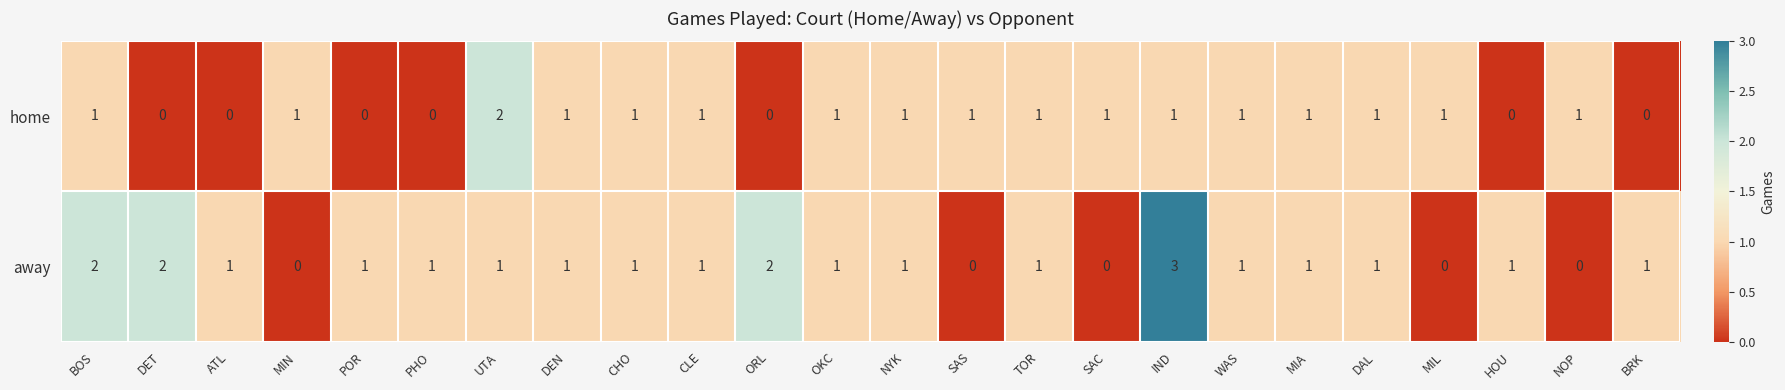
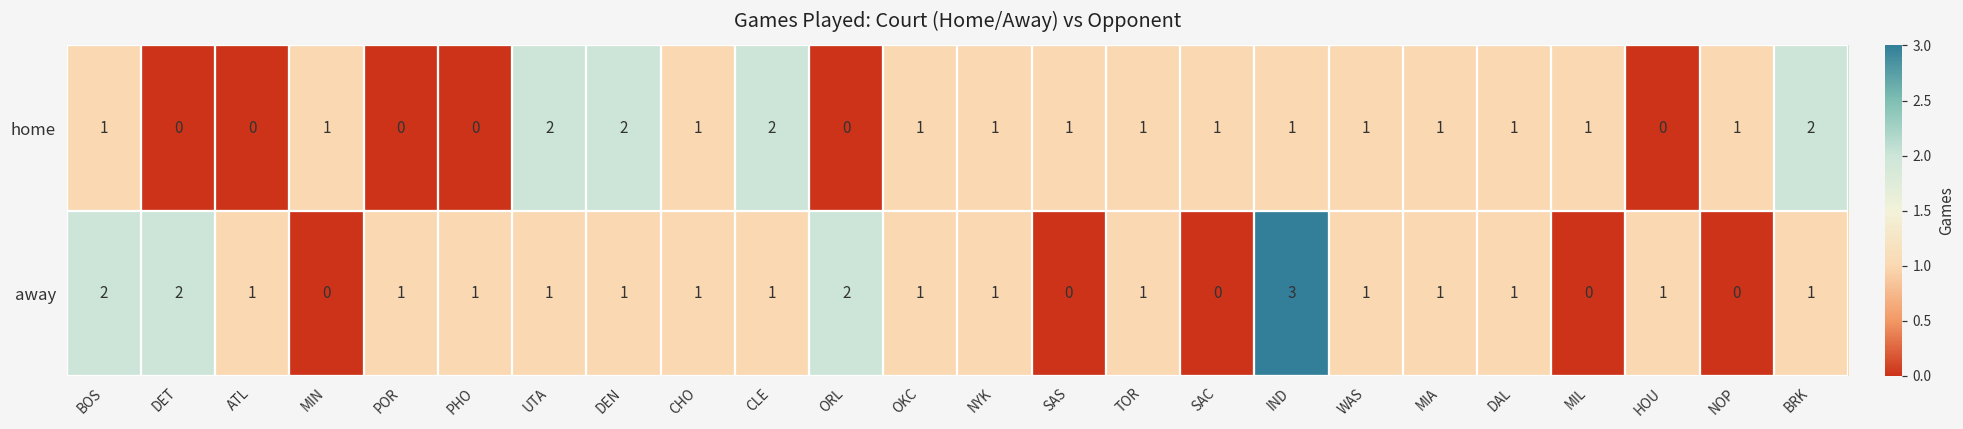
  {
    "home": {
      "BOS": 1,
      "DET": 0,
      "ATL": 0,
      "MIN": 1,
      "POR": 0,
      "PHO": 0,
      "UTA": 2,
-     "DEN": 1,
+     "DEN": 2,
      "CHO": 1,
-     "CLE": 1,
+     "CLE": 2,
      "ORL": 0,
      "OKC": 1,
      "NYK": 1,
      "SAS": 1,
      "TOR": 1,
      "SAC": 1,
      "IND": 1,
      "WAS": 1,
      "MIA": 1,
      "DAL": 1,
      "MIL": 1,
      "HOU": 0,
      "NOP": 1,
-     "BRK": 0
+     "BRK": 2
    },
    "away": {
      "BOS": 2,
      "DET": 2,
      "ATL": 1,
      "MIN": 0,
      "POR": 1,
      "PHO": 1,
      "UTA": 1,
      "DEN": 1,
      "CHO": 1,
      "CLE": 1,
      "ORL": 2,
      "OKC": 1,
      "NYK": 1,
      "SAS": 0,
      "TOR": 1,
      "SAC": 0,
      "IND": 3,
      "WAS": 1,
      "MIA": 1,
      "DAL": 1,
      "MIL": 0,
      "HOU": 1,
      "NOP": 0,
      "BRK": 1
    }
  }
